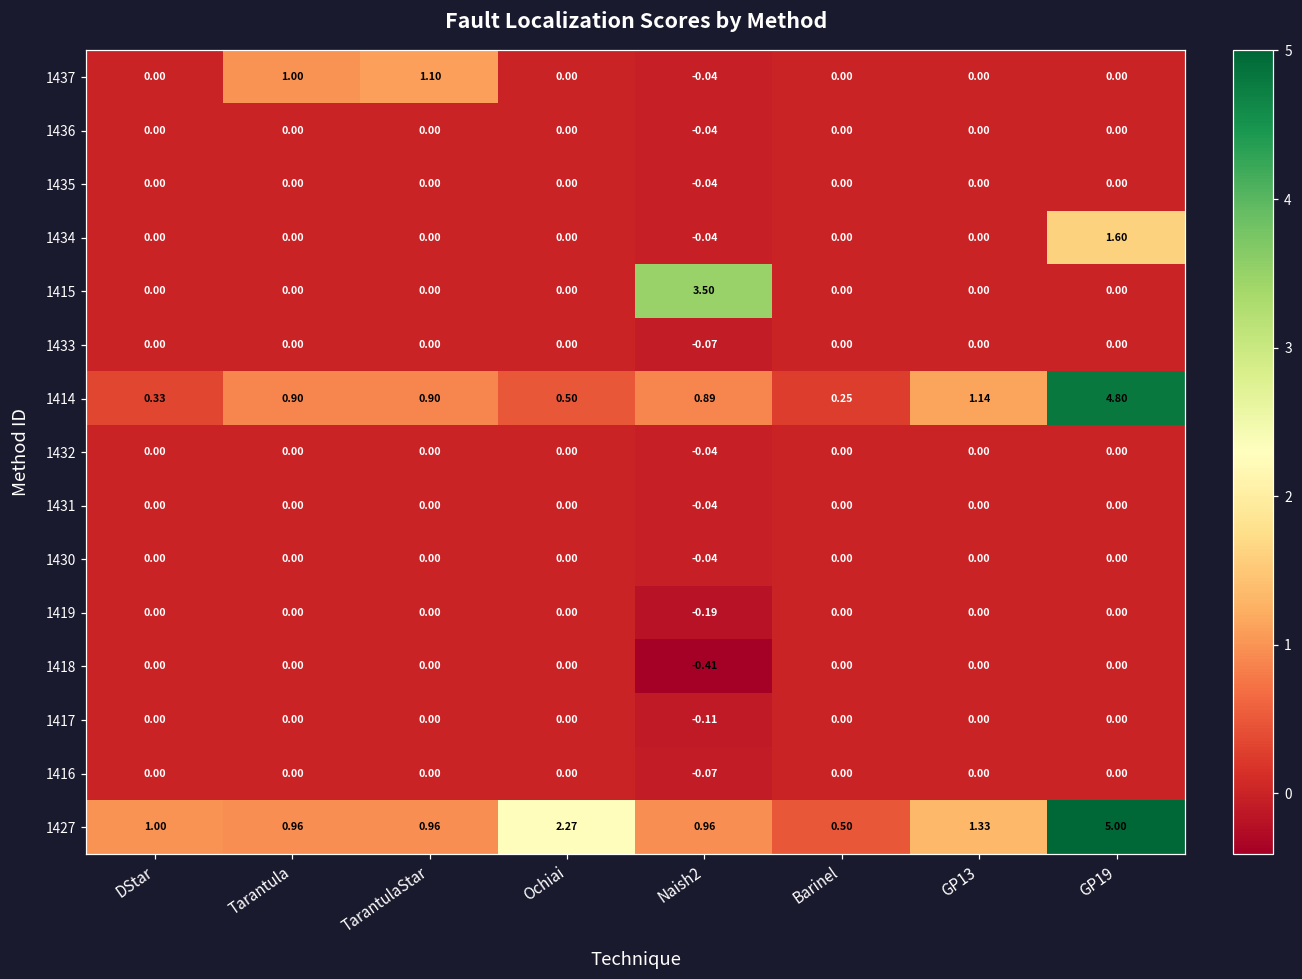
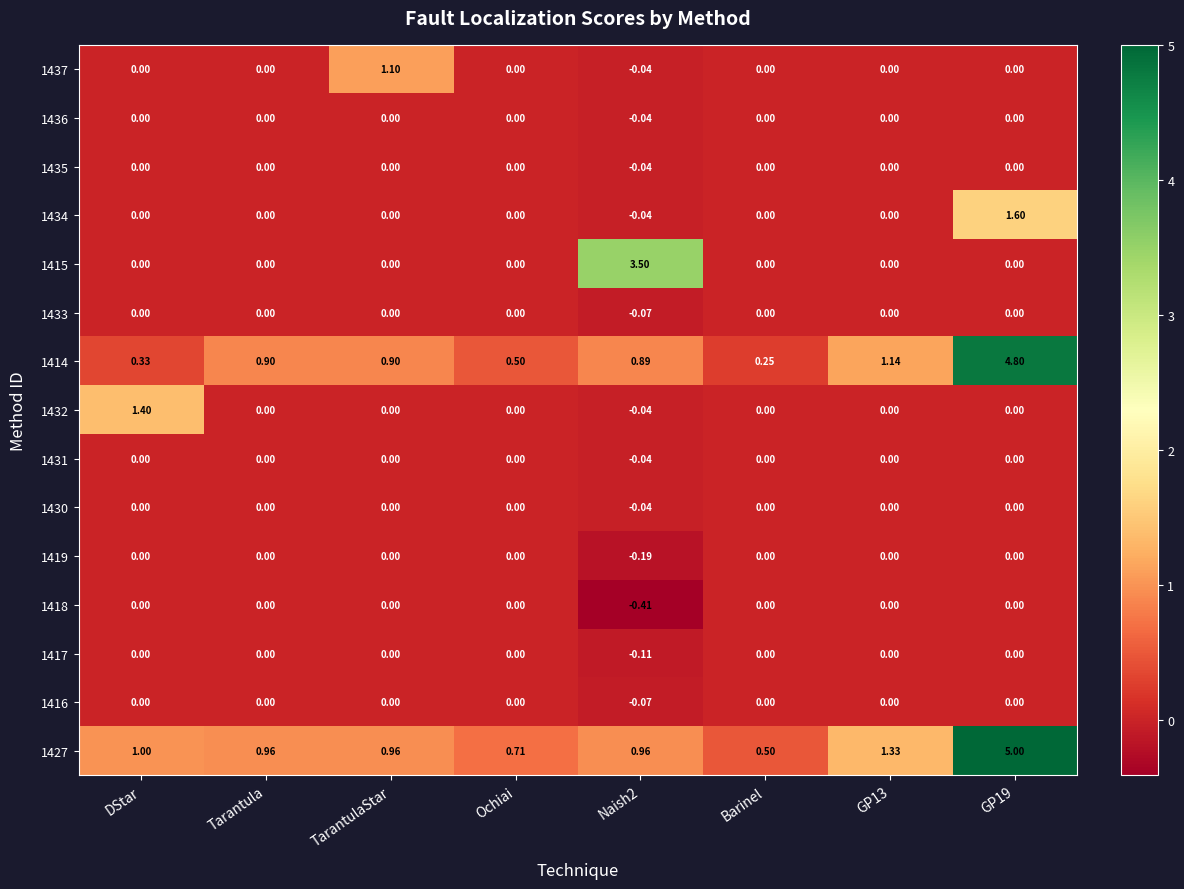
  {
    "1437": {
      "DStar": 0.00,
-     "Tarantula": 1.00,
+     "Tarantula": 0.00,
      "TarantulaStar": 1.10,
      "Ochiai": 0.00,
      "Naish2": -0.04,
      "Barinel": 0.00,
      "GP13": 0.00,
      "GP19": 0.00
    },
    "1436": {
      "DStar": 0.00,
      "Tarantula": 0.00,
      "TarantulaStar": 0.00,
      "Ochiai": 0.00,
      "Naish2": -0.04,
      "Barinel": 0.00,
      "GP13": 0.00,
      "GP19": 0.00
    },
    "1435": {
      "DStar": 0.00,
      "Tarantula": 0.00,
      "TarantulaStar": 0.00,
      "Ochiai": 0.00,
      "Naish2": -0.04,
      "Barinel": 0.00,
      "GP13": 0.00,
      "GP19": 0.00
    },
    "1434": {
      "DStar": 0.00,
      "Tarantula": 0.00,
      "TarantulaStar": 0.00,
      "Ochiai": 0.00,
      "Naish2": -0.04,
      "Barinel": 0.00,
      "GP13": 0.00,
      "GP19": 1.60
    },
    "1415": {
      "DStar": 0.00,
      "Tarantula": 0.00,
      "TarantulaStar": 0.00,
      "Ochiai": 0.00,
      "Naish2": 3.50,
      "Barinel": 0.00,
      "GP13": 0.00,
      "GP19": 0.00
    },
    "1433": {
      "DStar": 0.00,
      "Tarantula": 0.00,
      "TarantulaStar": 0.00,
      "Ochiai": 0.00,
      "Naish2": -0.07,
      "Barinel": 0.00,
      "GP13": 0.00,
      "GP19": 0.00
    },
    "1414": {
      "DStar": 0.33,
      "Tarantula": 0.90,
      "TarantulaStar": 0.90,
      "Ochiai": 0.50,
      "Naish2": 0.89,
      "Barinel": 0.25,
      "GP13": 1.14,
      "GP19": 4.80
    },
    "1432": {
-     "DStar": 0.00,
+     "DStar": 1.40,
      "Tarantula": 0.00,
      "TarantulaStar": 0.00,
      "Ochiai": 0.00,
      "Naish2": -0.04,
      "Barinel": 0.00,
      "GP13": 0.00,
      "GP19": 0.00
    },
    "1431": {
      "DStar": 0.00,
      "Tarantula": 0.00,
      "TarantulaStar": 0.00,
      "Ochiai": 0.00,
      "Naish2": -0.04,
      "Barinel": 0.00,
      "GP13": 0.00,
      "GP19": 0.00
    },
    "1430": {
      "DStar": 0.00,
      "Tarantula": 0.00,
      "TarantulaStar": 0.00,
      "Ochiai": 0.00,
      "Naish2": -0.04,
      "Barinel": 0.00,
      "GP13": 0.00,
      "GP19": 0.00
    },
    "1419": {
      "DStar": 0.00,
      "Tarantula": 0.00,
      "TarantulaStar": 0.00,
      "Ochiai": 0.00,
      "Naish2": -0.19,
      "Barinel": 0.00,
      "GP13": 0.00,
      "GP19": 0.00
    },
    "1418": {
      "DStar": 0.00,
      "Tarantula": 0.00,
      "TarantulaStar": 0.00,
      "Ochiai": 0.00,
      "Naish2": -0.41,
      "Barinel": 0.00,
      "GP13": 0.00,
      "GP19": 0.00
    },
    "1417": {
      "DStar": 0.00,
      "Tarantula": 0.00,
      "TarantulaStar": 0.00,
      "Ochiai": 0.00,
      "Naish2": -0.11,
      "Barinel": 0.00,
      "GP13": 0.00,
      "GP19": 0.00
    },
    "1416": {
      "DStar": 0.00,
      "Tarantula": 0.00,
      "TarantulaStar": 0.00,
      "Ochiai": 0.00,
      "Naish2": -0.07,
      "Barinel": 0.00,
      "GP13": 0.00,
      "GP19": 0.00
    },
    "1427": {
      "DStar": 1.00,
      "Tarantula": 0.96,
      "TarantulaStar": 0.96,
-     "Ochiai": 2.27,
+     "Ochiai": 0.71,
      "Naish2": 0.96,
      "Barinel": 0.50,
      "GP13": 1.33,
      "GP19": 5.00
    }
  }
